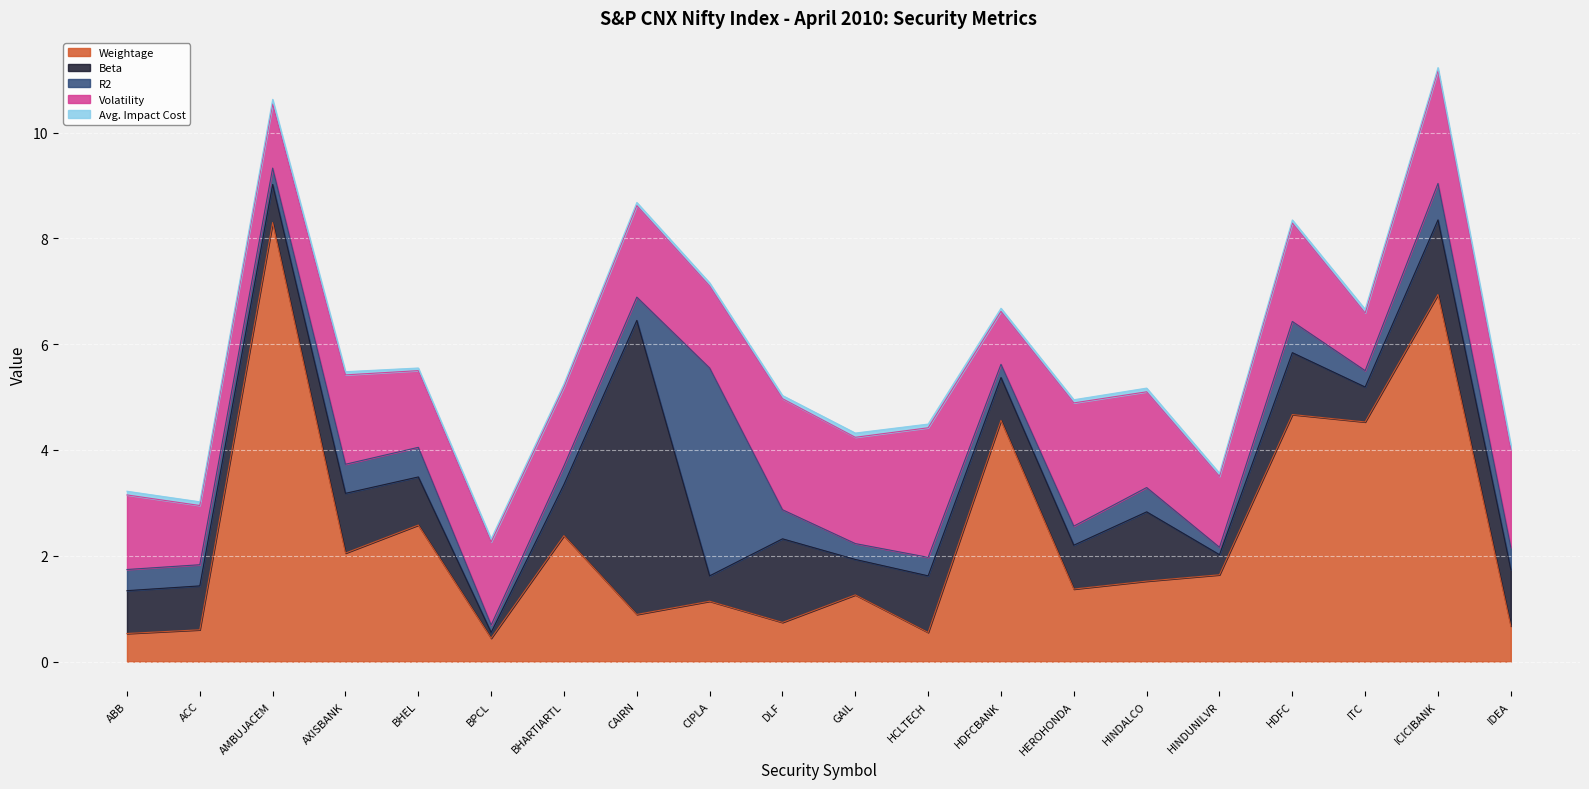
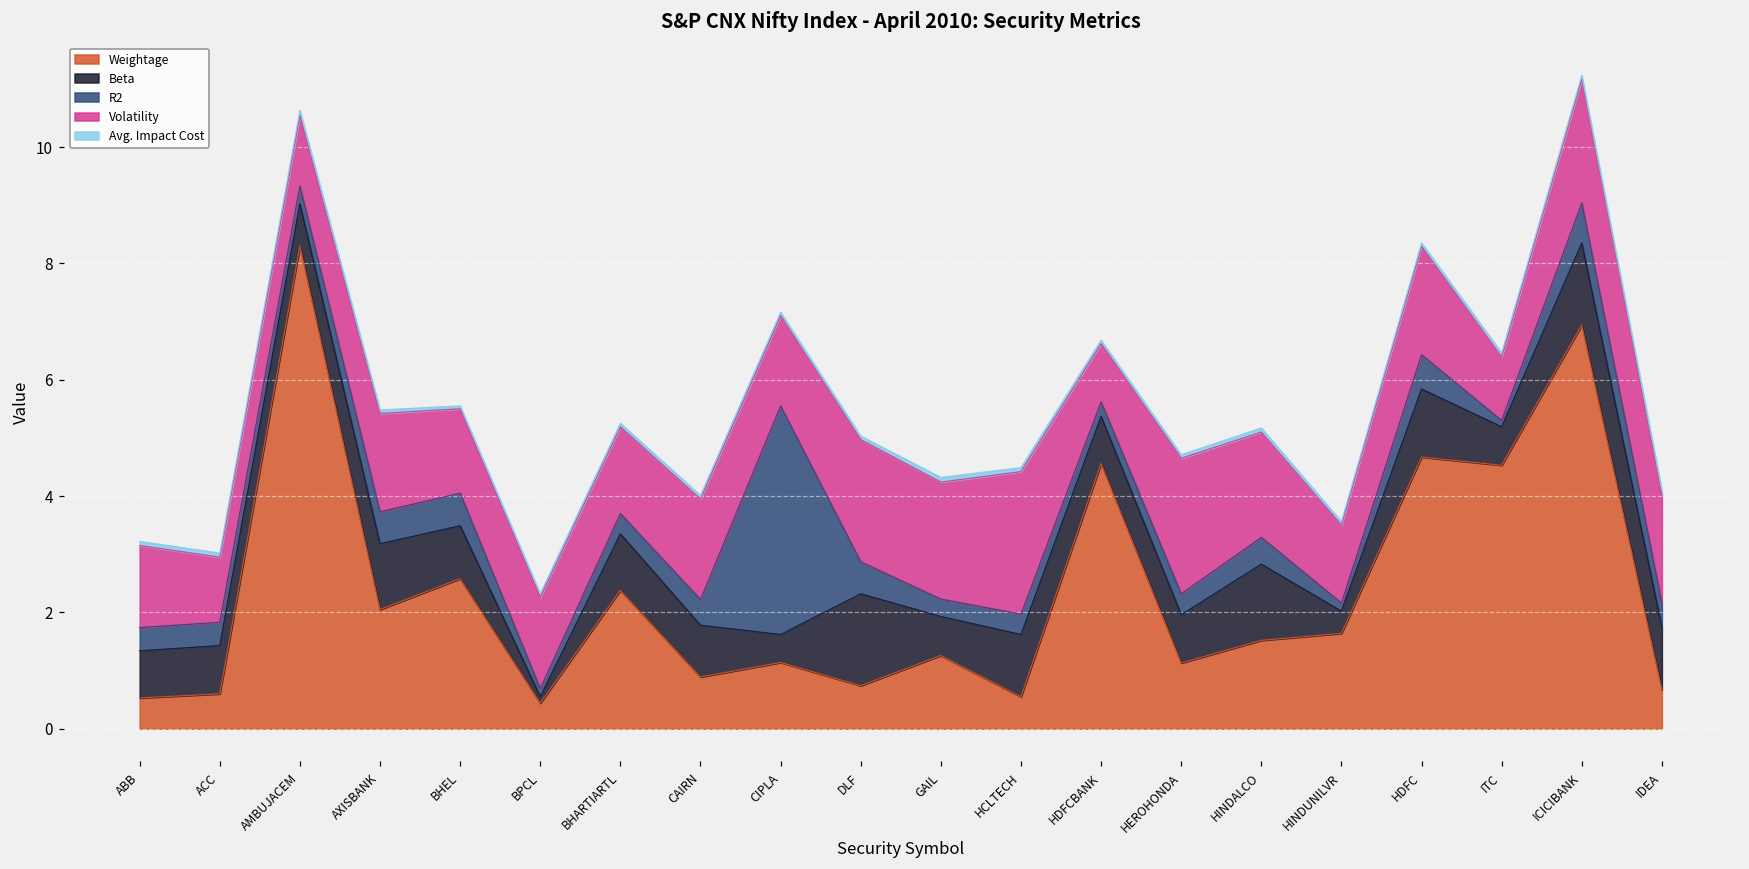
  {
    "Weightage": {
      "ABB": 0.5,
      "ACC": 0.6,
      "AMBUJACEM": 8.3,
      "AXISBANK": 2.1,
      "BHEL": 2.6,
      "BPCL": 0.4,
      "BHARTIARTL": 2.4,
      "CAIRN": 0.9,
      "CIPLA": 1.1,
      "DLF": 0.7,
      "GAIL": 1.3,
      "HCLTECH": 0.6,
      "HDFCBANK": 4.6,
-     "HEROHONDA": 1.4,
+     "HEROHONDA": 1.1,
      "HINDALCO": 1.5,
      "HINDUNILVR": 1.6,
      "HDFC": 4.7,
      "ITC": 4.5,
      "ICICIBANK": 6.9,
      "IDEA": 0.7
    },
    "Beta": {
      "ABB": 0.8,
      "ACC": 0.8,
      "AMBUJACEM": 0.7,
      "AXISBANK": 1.1,
      "BHEL": 0.9,
      "BPCL": 0.1,
      "BHARTIARTL": 1.0,
-     "CAIRN": 5.6,
+     "CAIRN": 0.9,
      "CIPLA": 0.5,
      "DLF": 1.6,
      "GAIL": 0.7,
      "HCLTECH": 1.1,
      "HDFCBANK": 0.8,
      "HEROHONDA": 0.8,
      "HINDALCO": 1.3,
      "HINDUNILVR": 0.4,
      "HDFC": 1.2,
      "ITC": 0.7,
      "ICICIBANK": 1.4,
      "IDEA": 1.1
    },
    "R2": {
      "ABB": 0.4,
      "ACC": 0.4,
      "AMBUJACEM": 0.3,
      "AXISBANK": 0.5,
      "BHEL": 0.6,
      "BPCL": 0.1,
      "BHARTIARTL": 0.4,
      "CAIRN": 0.4,
      "CIPLA": 3.9,
      "DLF": 0.5,
      "GAIL": 0.3,
      "HCLTECH": 0.4,
      "HDFCBANK": 0.3,
      "HEROHONDA": 0.4,
      "HINDALCO": 0.5,
      "HINDUNILVR": 0.1,
      "HDFC": 0.6,
-     "ITC": 0.3,
+     "ITC": 0.1,
      "ICICIBANK": 0.7,
      "IDEA": 0.4
    },
    "Volatility": {
      "ABB": 1.4,
      "ACC": 1.1,
      "AMBUJACEM": 1.2,
      "AXISBANK": 1.7,
      "BHEL": 1.5,
      "BPCL": 1.6,
      "BHARTIARTL": 1.5,
      "CAIRN": 1.7,
      "CIPLA": 1.5,
      "DLF": 2.1,
      "GAIL": 2.0,
      "HCLTECH": 2.4,
      "HDFCBANK": 1.0,
      "HEROHONDA": 2.3,
      "HINDALCO": 1.8,
      "HINDUNILVR": 1.3,
      "HDFC": 1.9,
      "ITC": 1.1,
      "ICICIBANK": 2.1,
      "IDEA": 1.8
    },
    "Avg. Impact Cost": {
      "ABB": 0.1,
      "ACC": 0.1,
      "AMBUJACEM": 0.1,
      "AXISBANK": 0.1,
      "BHEL": 0.0,
      "BPCL": 0.1,
      "BHARTIARTL": 0.1,
      "CAIRN": 0.1,
      "CIPLA": 0.1,
      "DLF": 0.1,
      "GAIL": 0.1,
      "HCLTECH": 0.1,
      "HDFCBANK": 0.1,
      "HEROHONDA": 0.1,
      "HINDALCO": 0.1,
      "HINDUNILVR": 0.1,
      "HDFC": 0.1,
      "ITC": 0.1,
      "ICICIBANK": 0.1,
      "IDEA": 0.1
    }
  }
